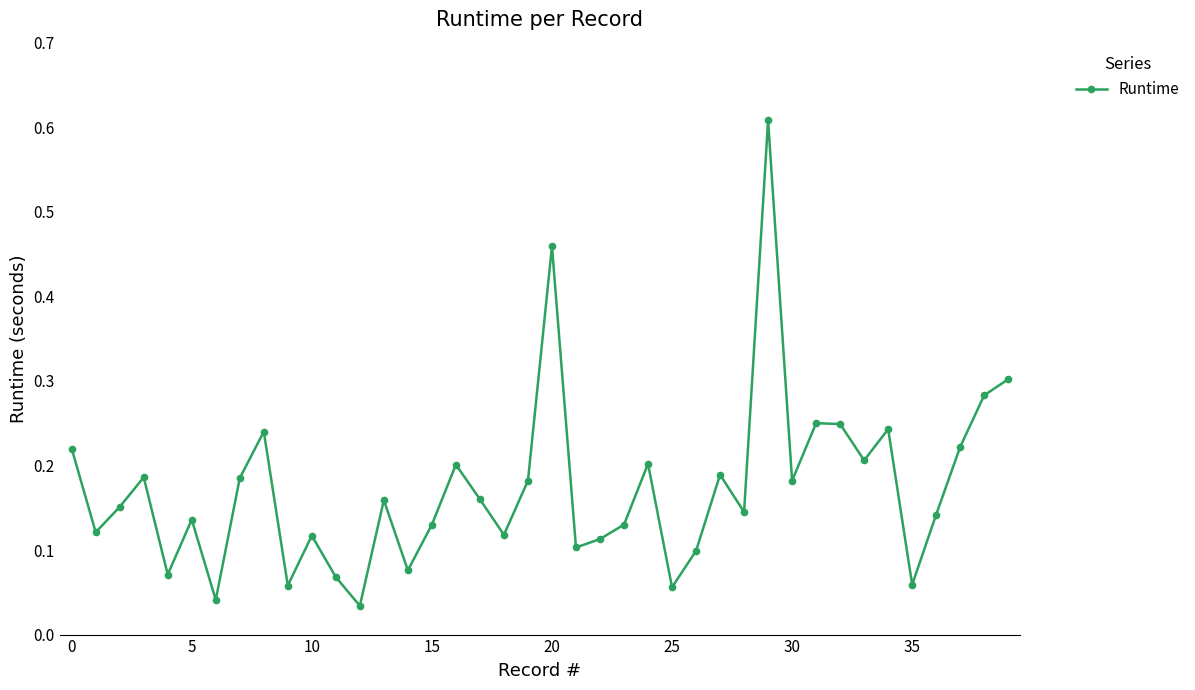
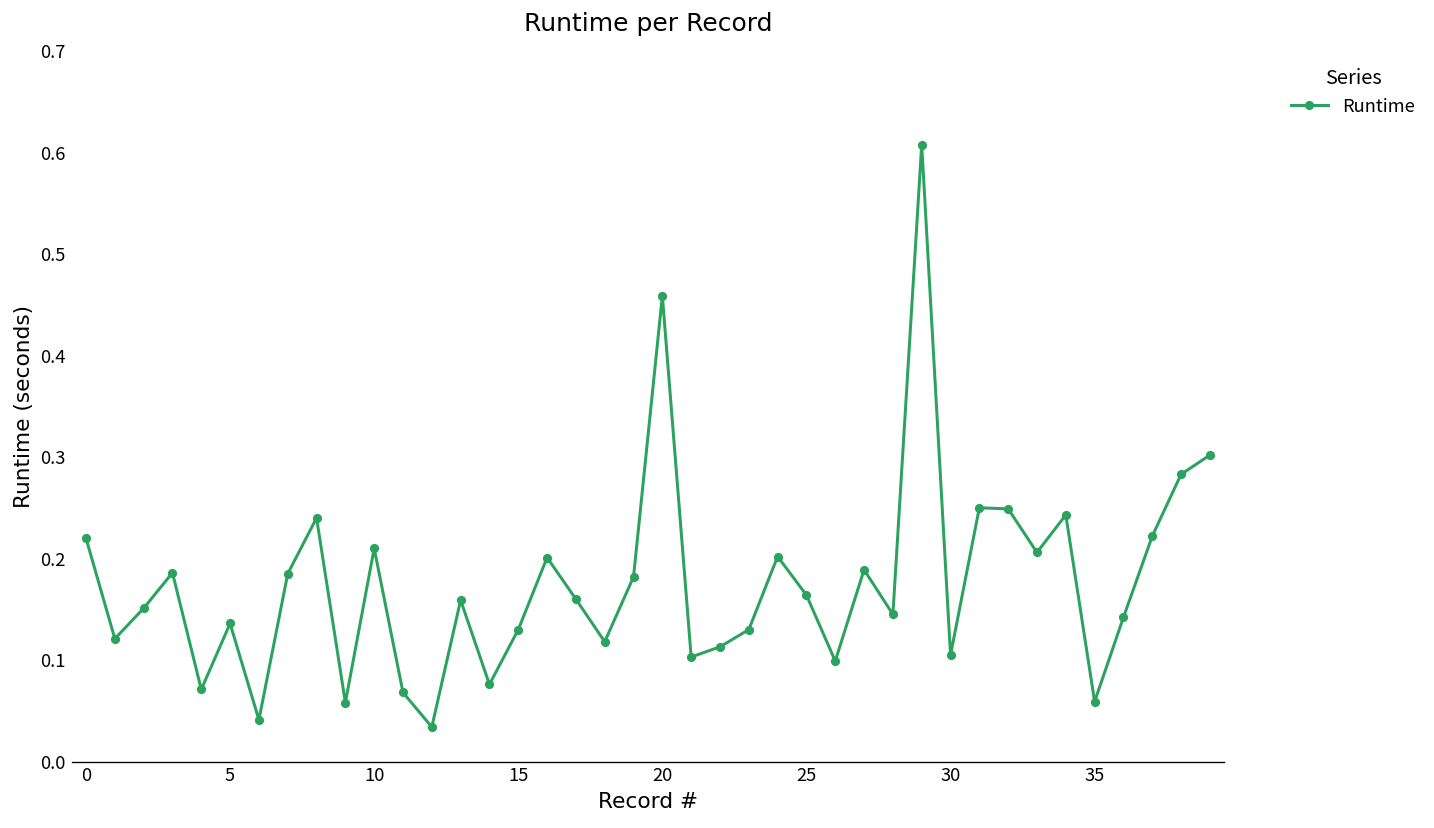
  {
    "0": 0.22,
    "5": 0.14,
-   "10": 0.12,
+   "10": 0.21,
    "15": 0.13,
    "20": 0.46,
-   "25": 0.06,
-   "30": 0.18,
+   "25": 0.16,
+   "30": 0.11,
    "35": 0.06
  }
